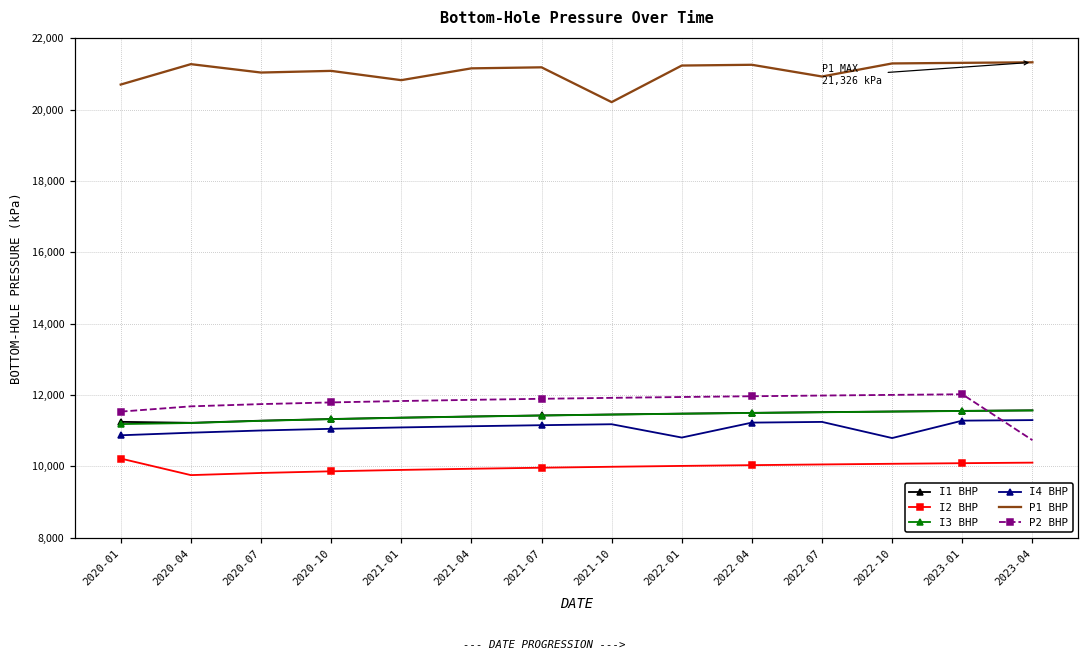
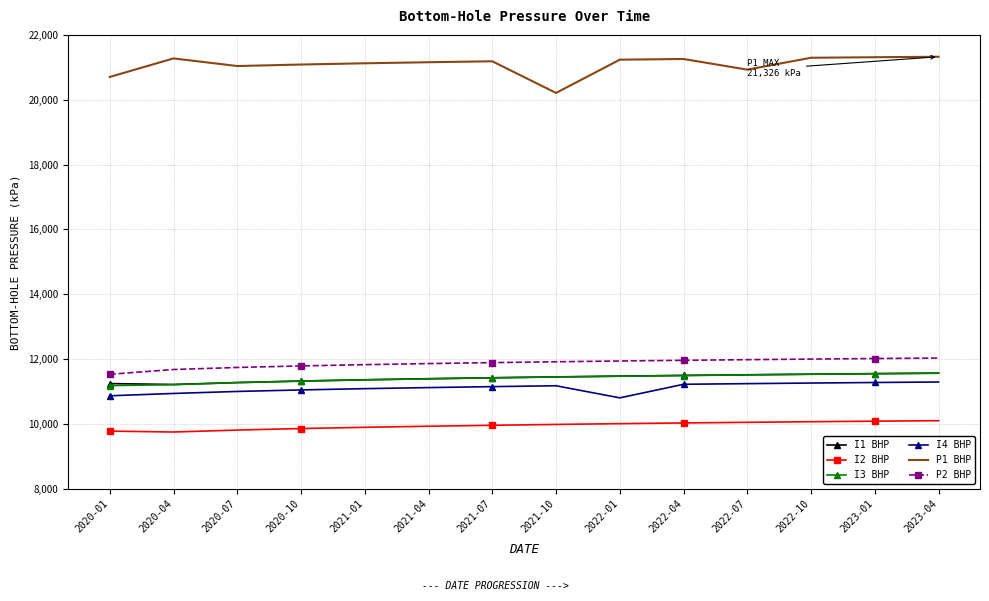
  {
    "I2 BHP": {
-     "2020-01": "10,200",
+     "2020-01": "9,800",
      "2020-04": "9,800",
      "2020-07": "9,800",
      "2020-10": "9,900",
      "2021-01": "9,900",
      "2021-04": "9,900",
      "2021-07": "10,000",
      "2021-10": "10,000",
      "2022-01": "10,000",
      "2022-04": "10,000",
      "2022-07": "10,100",
      "2022-10": "10,100",
      "2023-01": "10,100",
      "2023-04": "10,100"
    },
    "I4 BHP": {
      "2020-01": "10,900",
      "2020-04": "10,900",
      "2020-07": "11,000",
      "2020-10": "11,000",
      "2021-01": "11,100",
      "2021-04": "11,100",
      "2021-07": "11,200",
      "2021-10": "11,200",
      "2022-01": "10,800",
      "2022-04": "11,200",
      "2022-07": "11,200",
-     "2022-10": "10,800",
+     "2022-10": "11,300",
      "2023-01": "11,300",
      "2023-04": "11,300"
    },
    "P1 BHP": {
      "2020-01": "20,700",
      "2020-04": "21,300",
      "2020-07": "21,000",
      "2020-10": "21,100",
-     "2021-01": "20,800",
+     "2021-01": "21,100",
      "2021-04": "21,200",
      "2021-07": "21,200",
      "2021-10": "20,200",
      "2022-01": "21,200",
      "2022-04": "21,300",
      "2023-04": "21,300"
    },
    "P2 BHP": {
      "2020-01": "11,500",
      "2020-04": "11,700",
      "2020-07": "11,700",
      "2020-10": "11,800",
      "2021-01": "11,800",
      "2021-04": "11,900",
      "2021-07": "11,900",
      "2021-10": "11,900",
      "2022-01": "11,900",
      "2022-04": "12,000",
      "2022-07": "12,000",
      "2022-10": "12,000",
      "2023-01": "12,000",
-     "2023-04": "10,700"
+     "2023-04": "12,000"
    }
  }
